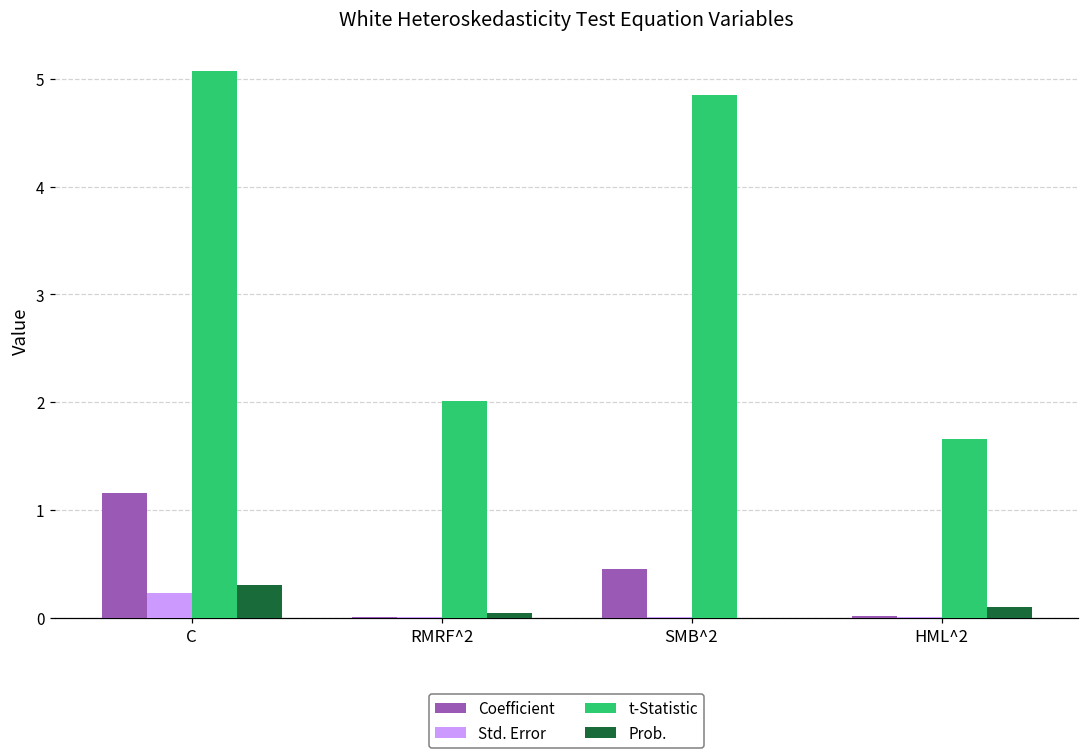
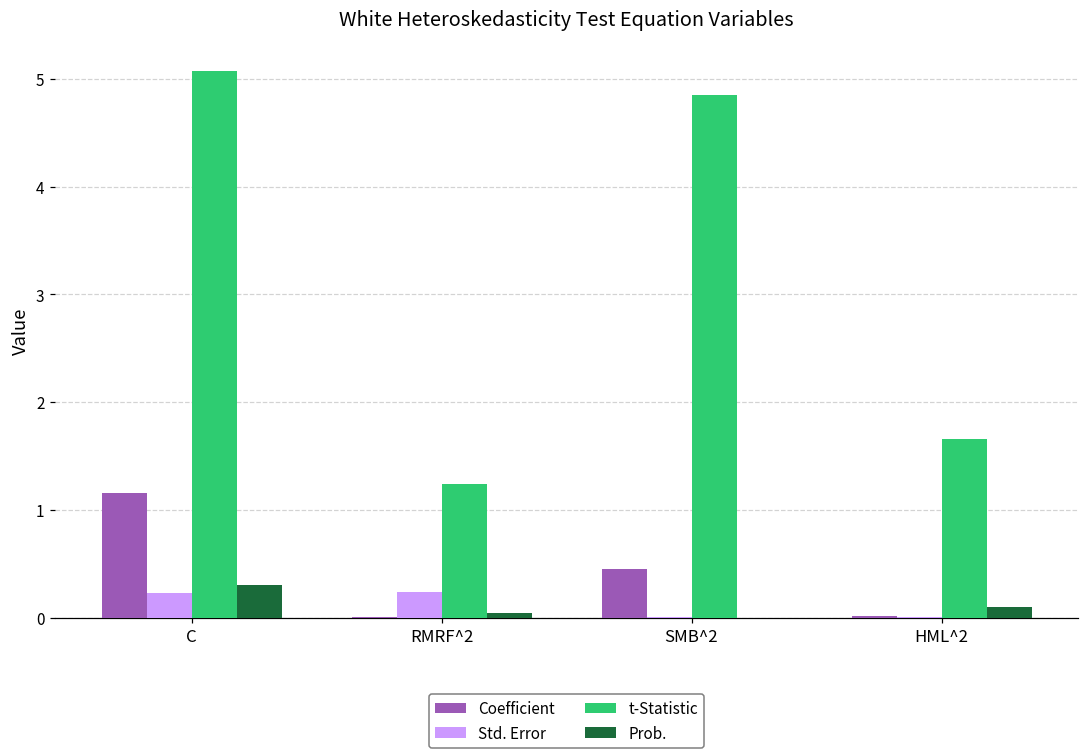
  {
    "Coefficient": {
      "C": 1.2,
      "SMB^2": 0.5
    },
    "Std. Error": {
      "C": 0.2,
-     "RMRF^2": 0.0
+     "RMRF^2": 0.2
    },
    "t-Statistic": {
      "C": 5.1,
-     "RMRF^2": 2.0,
+     "RMRF^2": 1.2,
      "SMB^2": 4.8,
      "HML^2": 1.7
    },
    "Prob.": {
      "C": 0.3,
      "RMRF^2": 0.0,
      "SMB^2": 0.0,
      "HML^2": 0.1
    }
  }
